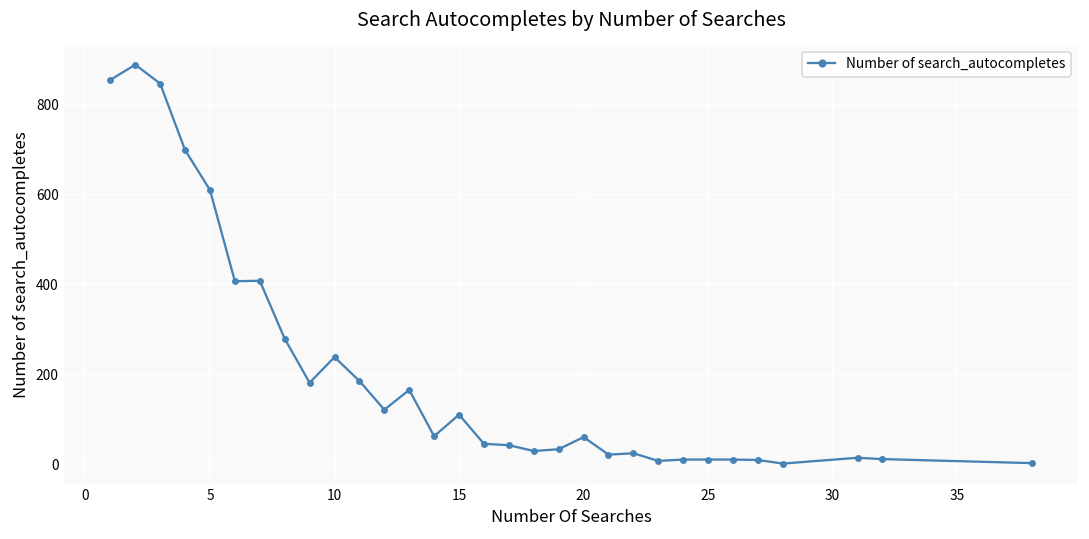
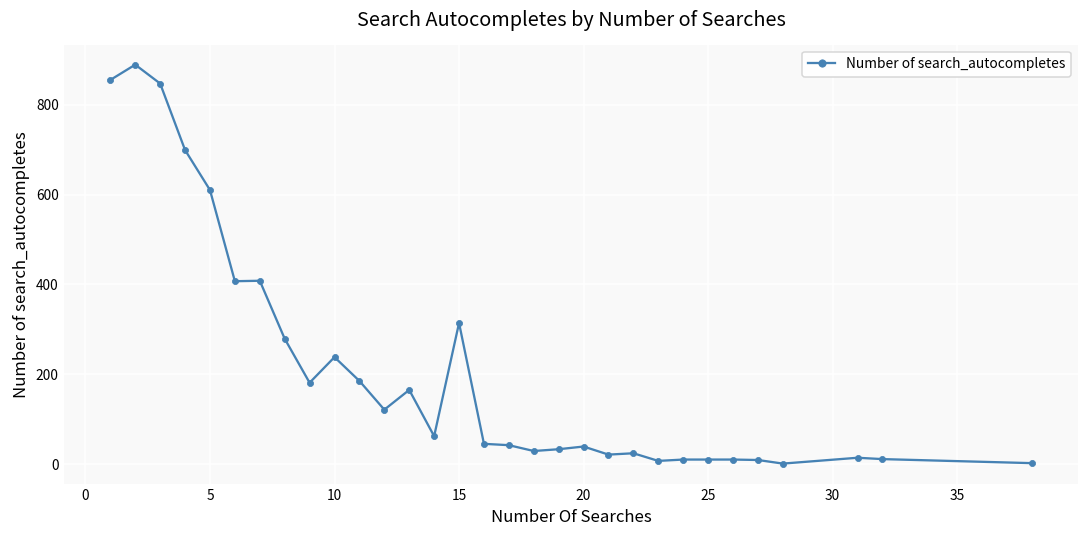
  {
    "5": 610,
    "10": 240,
-   "15": 110,
-   "20": 60,
+   "15": 310,
+   "20": 40,
    "25": 10
  }
